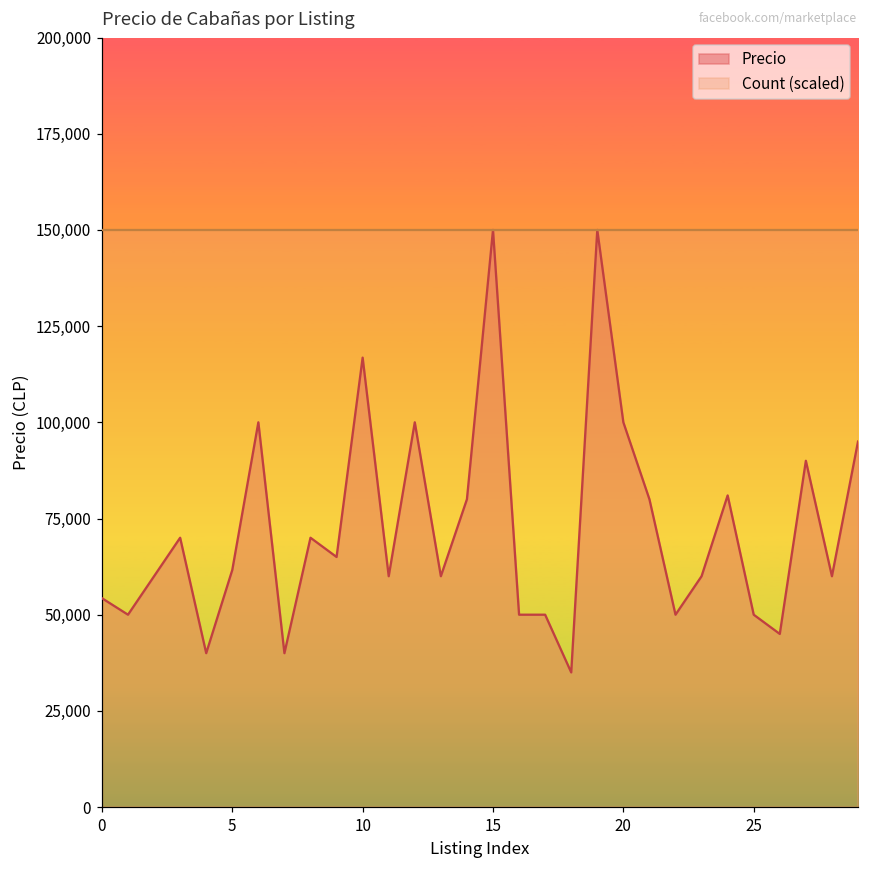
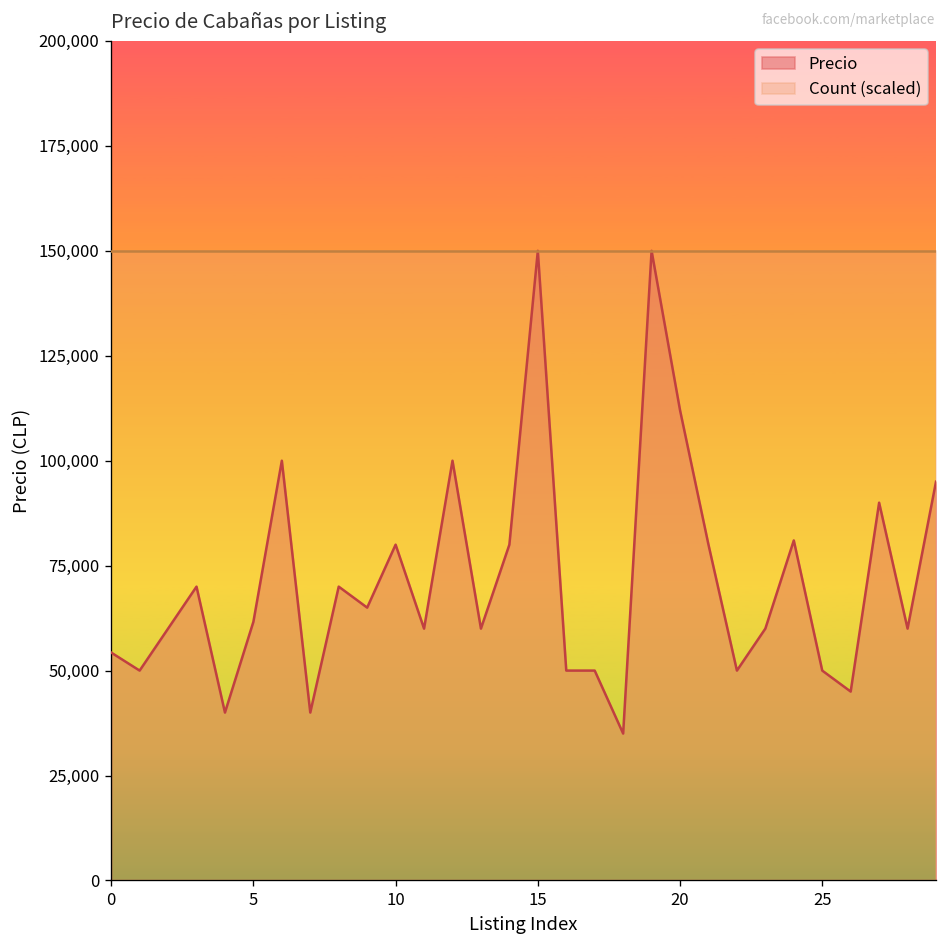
  {
    "Precio": {
      "0": "54,000",
      "5": "62,000",
-     "10": "117,000",
-     "20": "100,000",
+     "10": "80,000",
+     "20": "112,000",
      "25": "50,000"
    },
    "Count (scaled)": {
      "0": "150,000",
      "5": "150,000",
      "10": "150,000",
      "20": "150,000",
      "25": "150,000"
    }
  }
